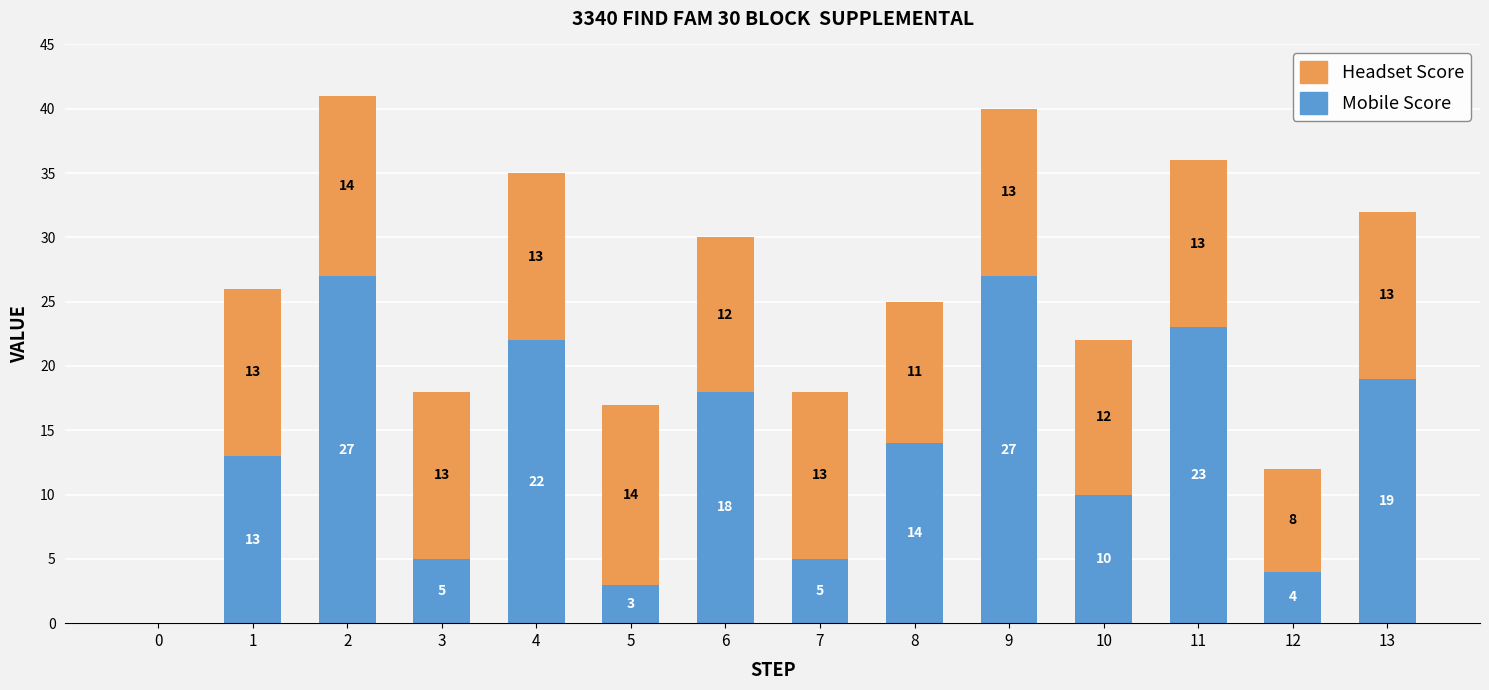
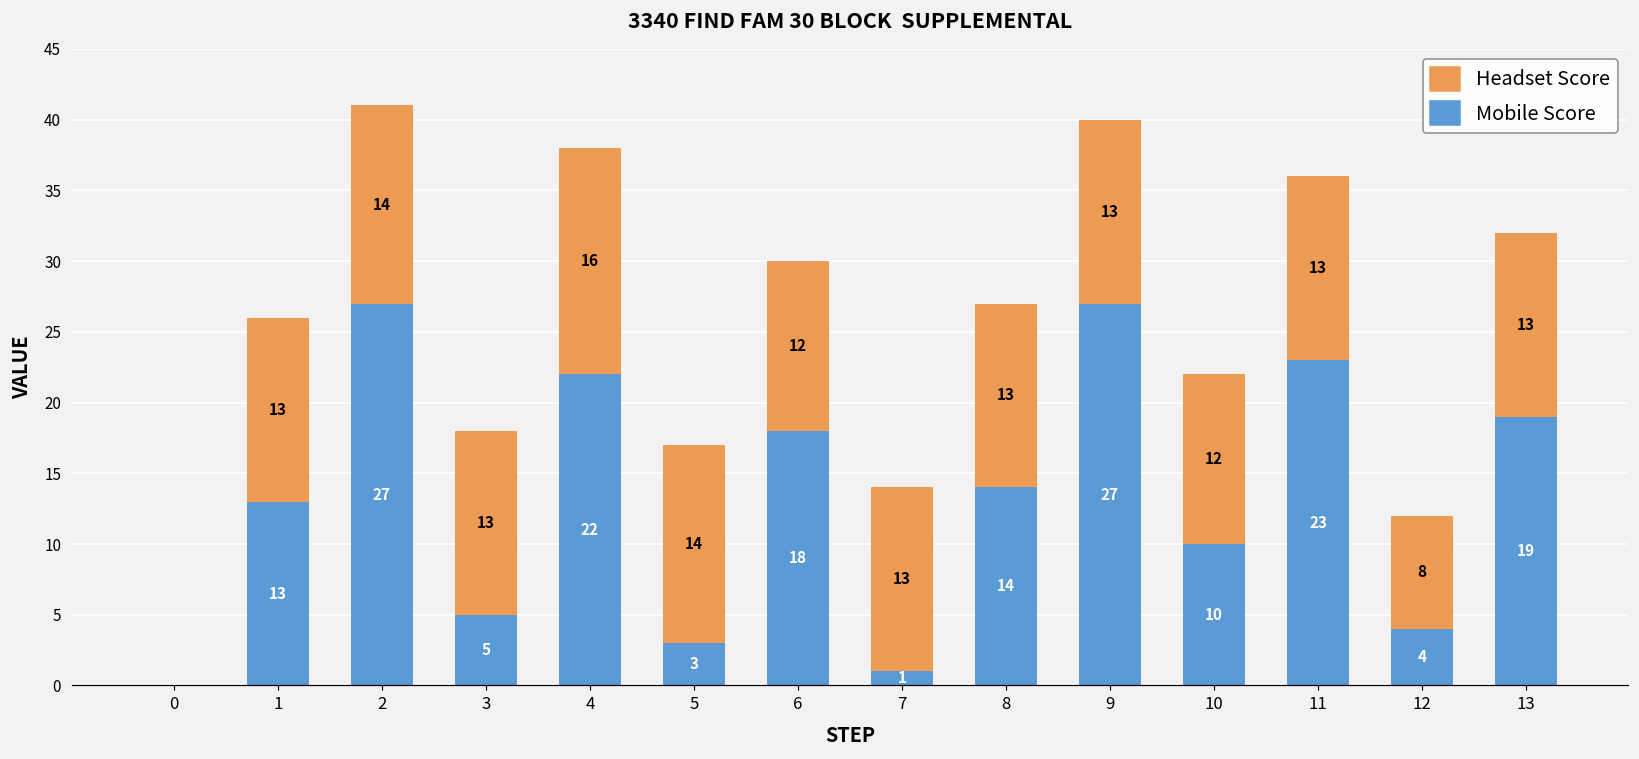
  {
    "Mobile Score": {
      "1": 13,
      "2": 27,
      "3": 5,
      "4": 22,
      "5": 3,
      "6": 18,
-     "7": 5,
+     "7": 1,
      "8": 14,
      "9": 27,
      "10": 10,
      "11": 23,
      "12": 4,
      "13": 19
    },
    "Headset Score": {
      "1": 13,
      "2": 14,
      "3": 13,
-     "4": 13,
+     "4": 16,
      "5": 14,
      "6": 12,
      "7": 13,
-     "8": 11,
+     "8": 13,
      "9": 13,
      "10": 12,
      "11": 13,
      "12": 8,
      "13": 13
    }
  }
